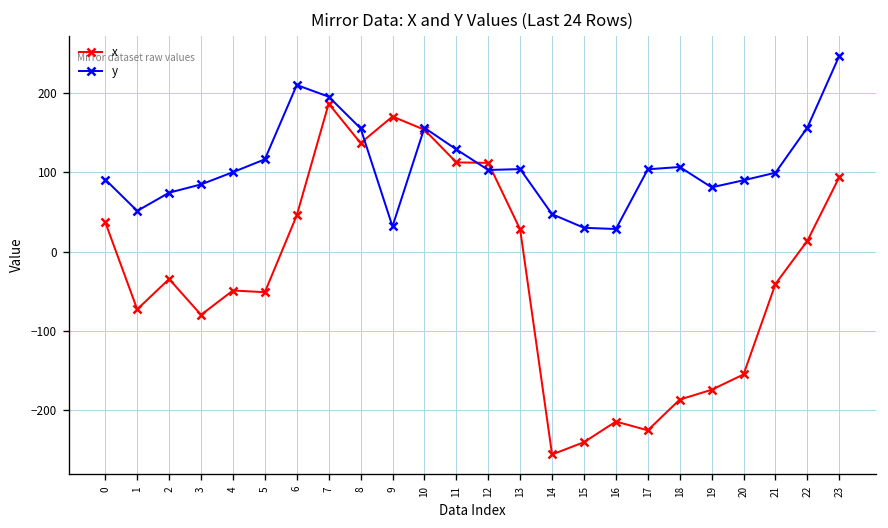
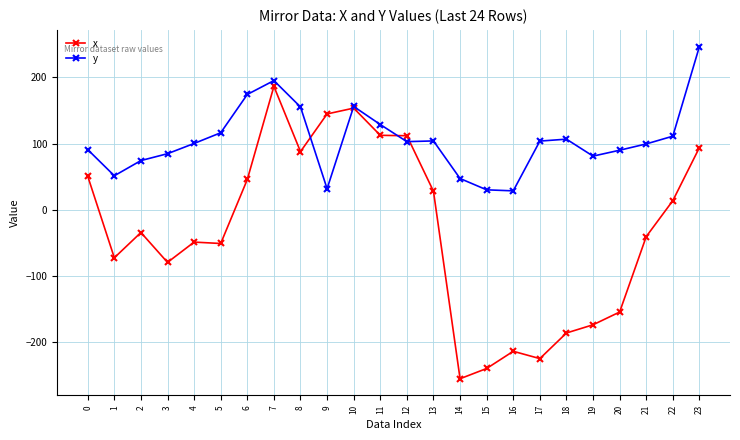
  {
    "x": {
-     "0": 40,
+     "0": 50,
      "1": -70,
      "2": -30,
      "3": -80,
      "4": -50,
      "5": -50,
      "6": 50,
      "7": 190,
-     "8": 140,
-     "9": 170,
+     "8": 90,
+     "9": 140,
      "11": 110,
      "12": 110,
      "13": 30,
      "14": -260,
      "15": -240,
      "16": -210,
      "17": -230,
      "18": -190,
      "19": -170,
      "20": -150,
      "21": -40,
      "22": 10,
      "23": 90
    },
    "y": {
      "0": 90,
      "1": 50,
      "2": 70,
      "3": 80,
      "4": 100,
      "5": 120,
-     "6": 210,
+     "6": 170,
      "7": 200,
      "8": 160,
      "9": 30,
      "11": 130,
      "12": 100,
      "13": 100,
      "14": 50,
      "15": 30,
      "16": 30,
      "17": 100,
      "18": 110,
      "19": 80,
      "20": 90,
      "21": 100,
-     "22": 160,
+     "22": 110,
      "23": 250
    }
  }
